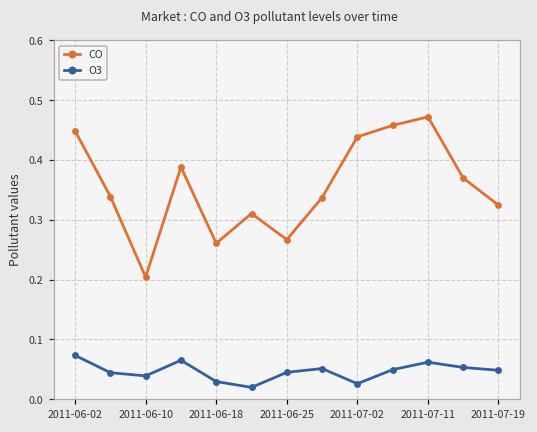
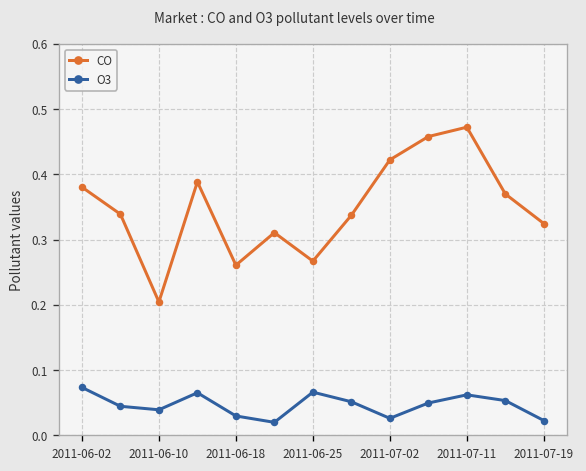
  {
    "CO": {
-     "2011-06-02": 0.45,
+     "2011-06-02": 0.38,
      "2011-06-10": 0.20,
      "2011-06-18": 0.26,
      "2011-06-25": 0.27,
-     "2011-07-02": 0.44,
+     "2011-07-02": 0.42,
      "2011-07-11": 0.47,
      "2011-07-19": 0.32
    },
    "O3": {
      "2011-06-02": 0.07,
      "2011-06-10": 0.04,
      "2011-06-18": 0.03,
-     "2011-06-25": 0.05,
+     "2011-06-25": 0.07,
      "2011-07-02": 0.03,
      "2011-07-11": 0.06,
-     "2011-07-19": 0.05
+     "2011-07-19": 0.02
    }
  }
